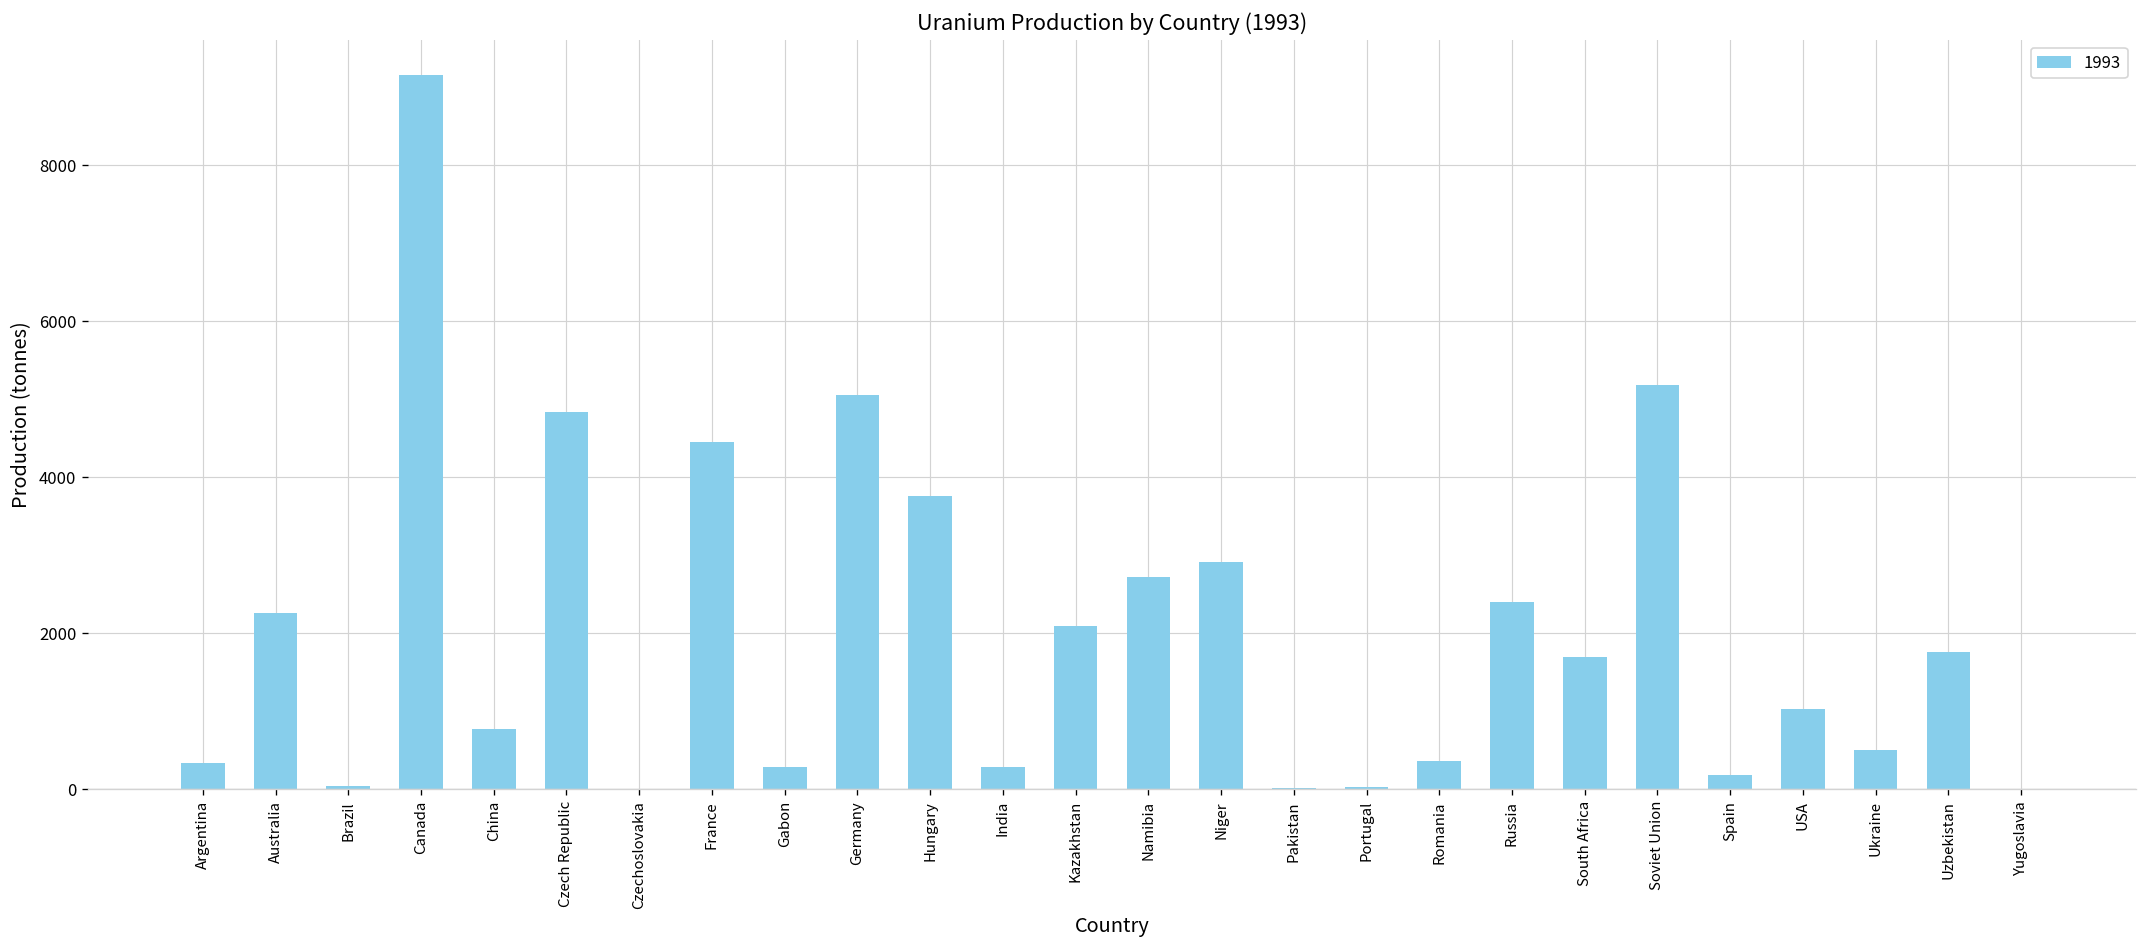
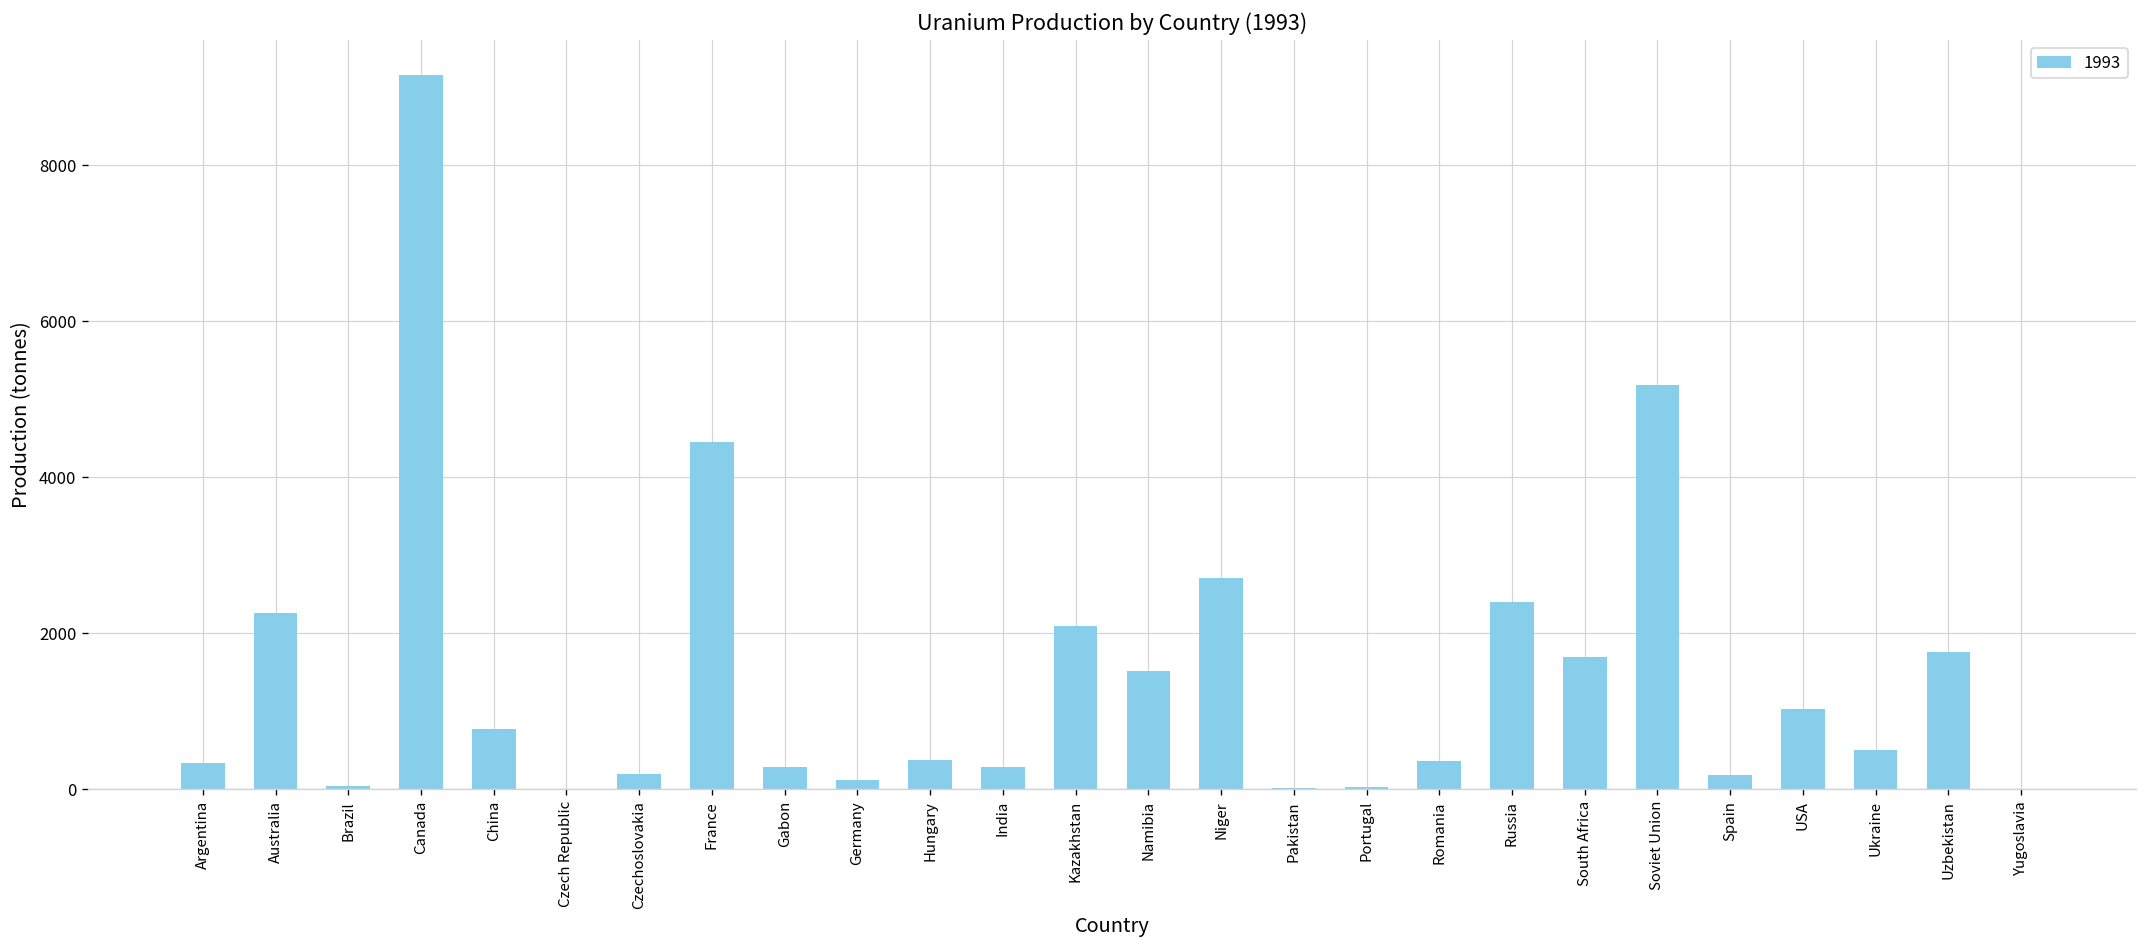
  {
    "Argentina": 300,
    "Australia": 2300,
    "Brazil": 100,
    "Canada": 9200,
    "China": 800,
-   "Czech Republic": 4800,
-   "Czechoslovakia": 0,
+   "Czech Republic": 0,
+   "Czechoslovakia": 200,
    "France": 4500,
    "Gabon": 300,
-   "Germany": 5100,
-   "Hungary": 3800,
+   "Germany": 100,
+   "Hungary": 400,
    "India": 300,
    "Kazakhstan": 2100,
-   "Namibia": 2700,
-   "Niger": 2900,
+   "Namibia": 1500,
+   "Niger": 2700,
    "Romania": 400,
    "Russia": 2400,
    "South Africa": 1700,
    "Soviet Union": 5200,
    "Spain": 200,
    "USA": 1000,
    "Ukraine": 500,
    "Uzbekistan": 1800,
    "Yugoslavia": 0
  }
